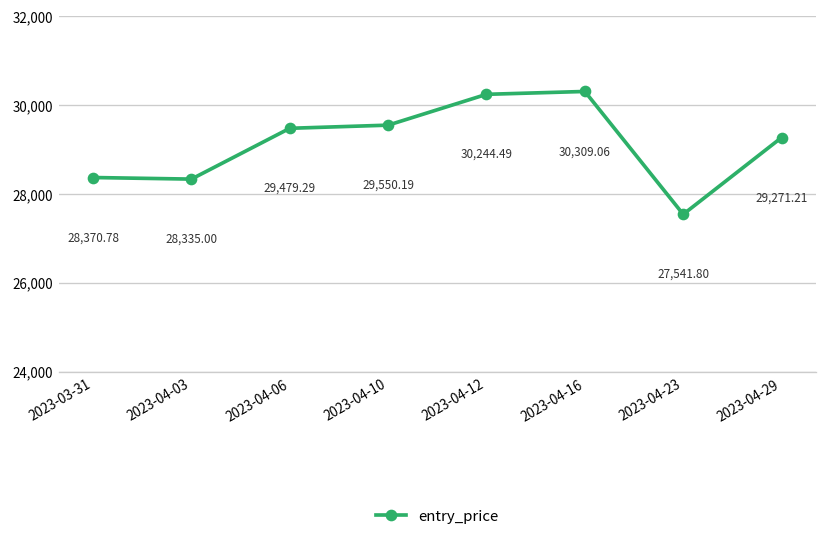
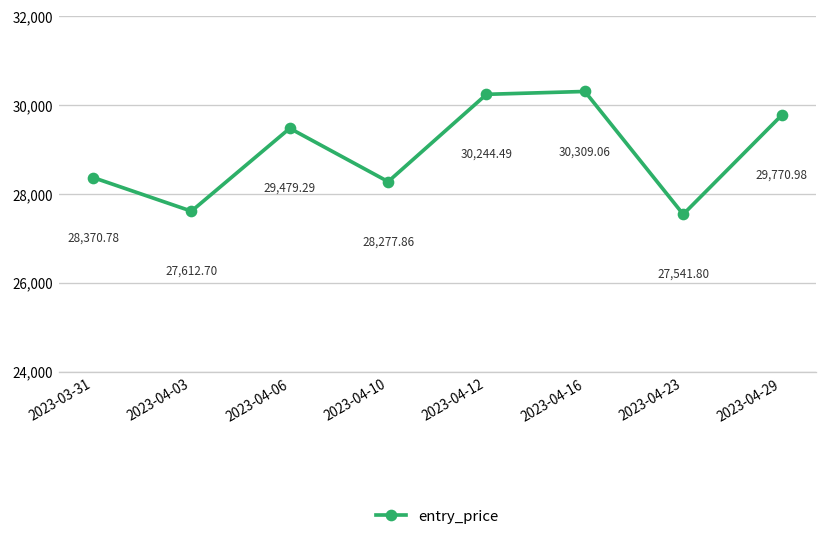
  {
-   "2023-04-03": "28,335.00",
-   "2023-04-10": "29,550.19",
-   "2023-04-29": "29,271.21"
+   "2023-04-03": "27,612.70",
+   "2023-04-10": "28,277.86",
+   "2023-04-29": "29,770.98"
  }
